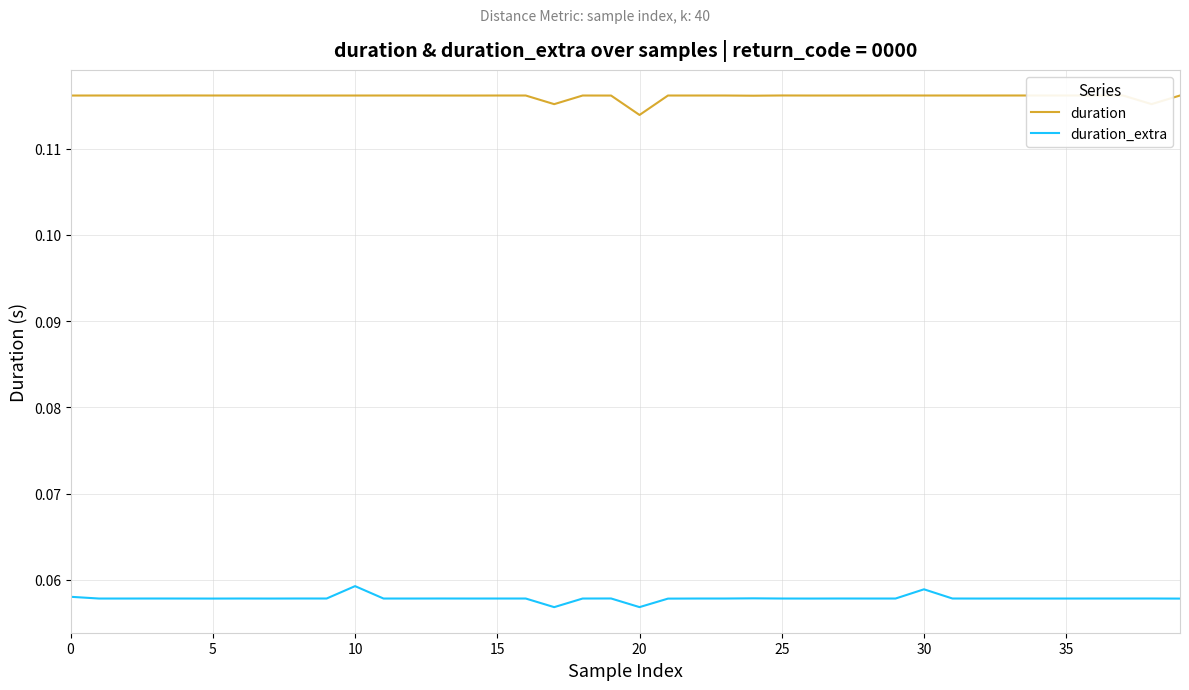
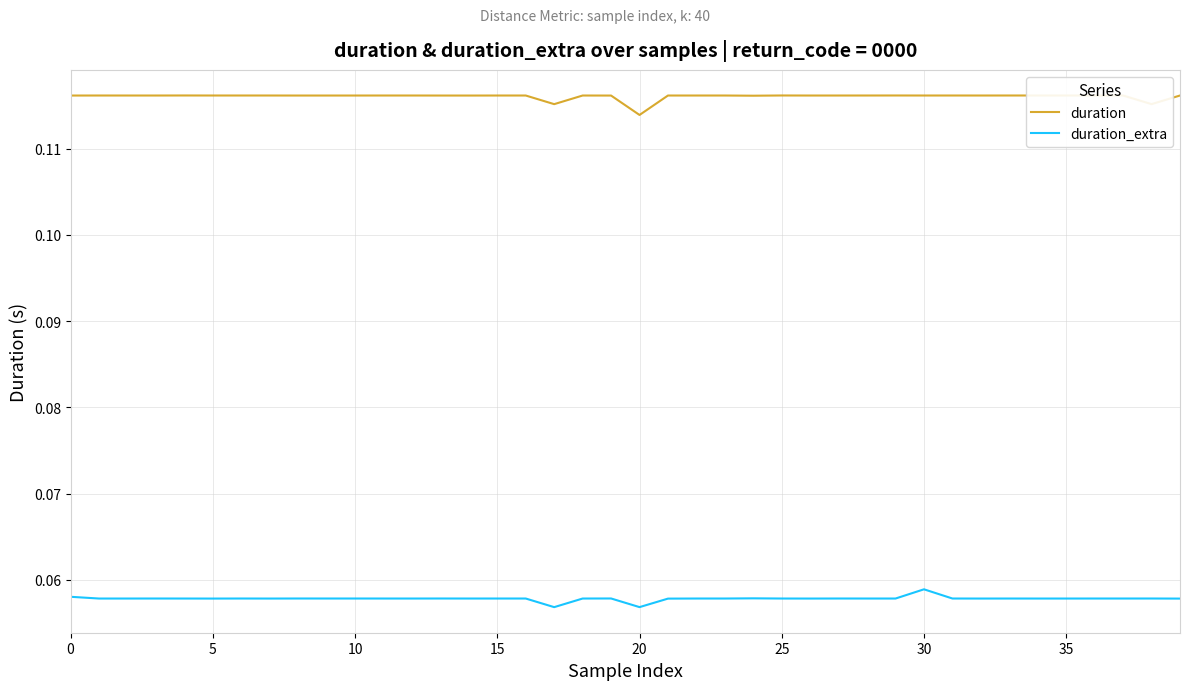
  {
    "duration": {
      "0": 0.116,
      "5": 0.116,
      "10": 0.116,
      "15": 0.116,
      "20": 0.114,
      "25": 0.116,
      "30": 0.116
    },
    "duration_extra": {
      "0": 0.058,
      "5": 0.058,
-     "10": 0.059,
+     "10": 0.058,
      "15": 0.058,
      "20": 0.057,
      "25": 0.058,
      "30": 0.059,
      "35": 0.058
    }
  }
